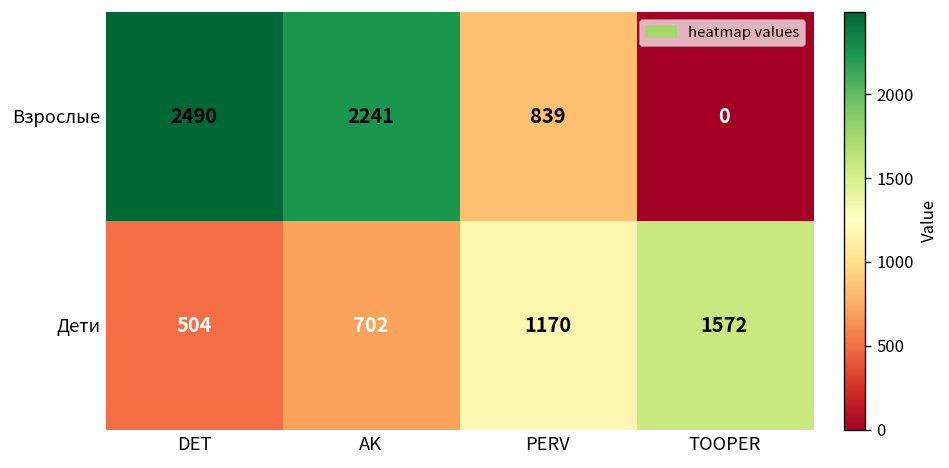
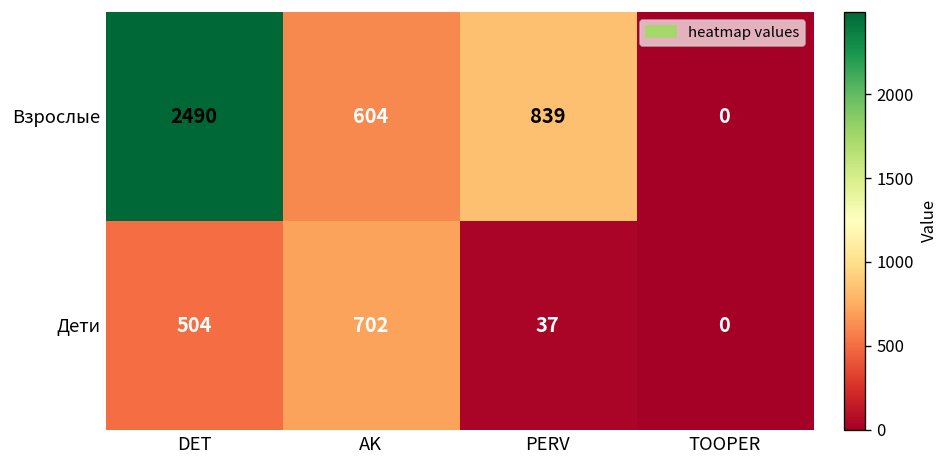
  {
    "Взрослые": {
      "DET": 2490,
-     "AK": 2241,
+     "AK": 604,
      "PERV": 839,
      "TOOPER": 0
    },
    "Дети": {
      "DET": 504,
      "AK": 702,
-     "PERV": 1170,
-     "TOOPER": 1572
+     "PERV": 37,
+     "TOOPER": 0
    }
  }
